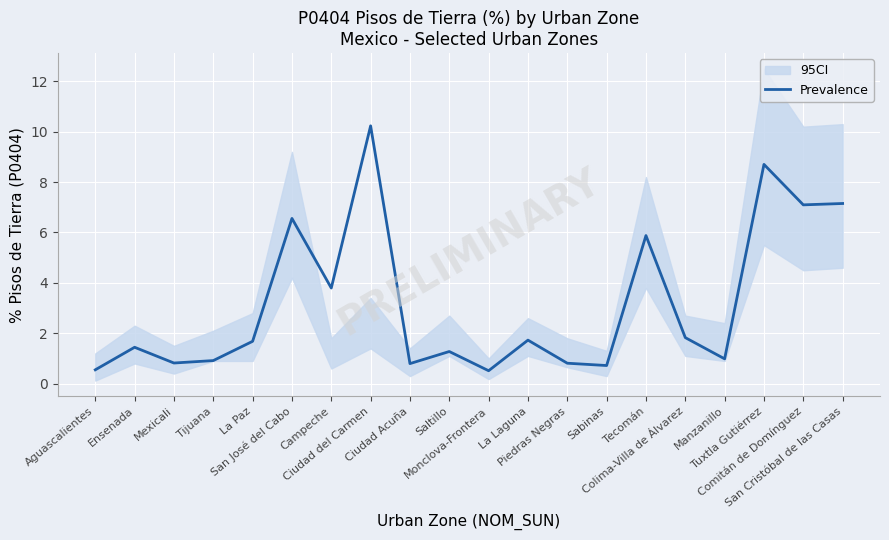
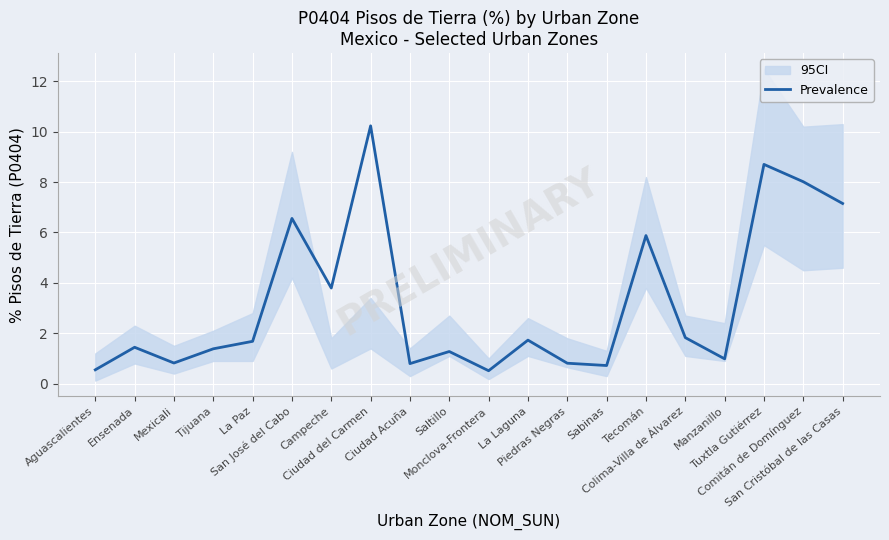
  {
    "Prevalence": {
      "Aguascalientes": 0.5,
      "Ensenada": 1.4,
      "Mexicali": 0.8,
-     "Tijuana": 0.9,
+     "Tijuana": 1.4,
      "La Paz": 1.7,
      "San José del Cabo": 6.6,
      "Campeche": 3.8,
      "Ciudad del Carmen": 10.2,
      "Ciudad Acuña": 0.8,
      "Saltillo": 1.3,
      "Monclova-Frontera": 0.5,
      "La Laguna": 1.7,
      "Piedras Negras": 0.8,
      "Sabinas": 0.7,
      "Tecomán": 5.9,
      "Colima-Villa de Álvarez": 1.8,
      "Manzanillo": 1.0,
      "Tuxtla Gutiérrez": 8.7,
-     "Comitán de Domínguez": 7.1,
+     "Comitán de Domínguez": 8.0,
      "San Cristóbal de las Casas": 7.2
    }
  }
